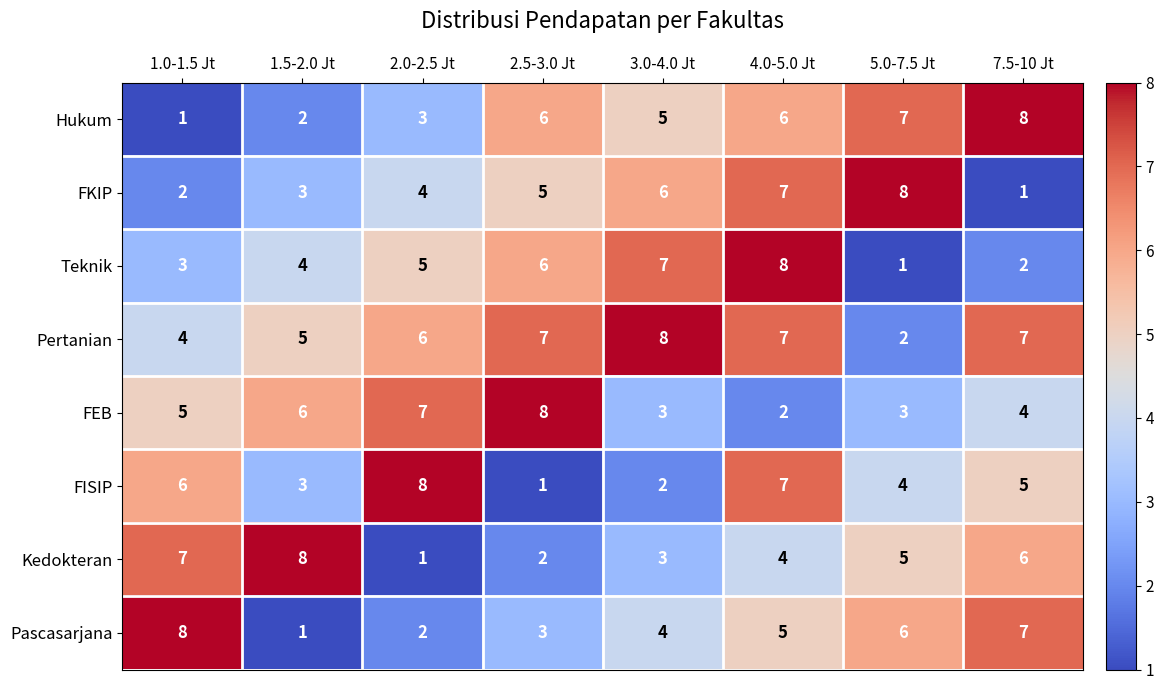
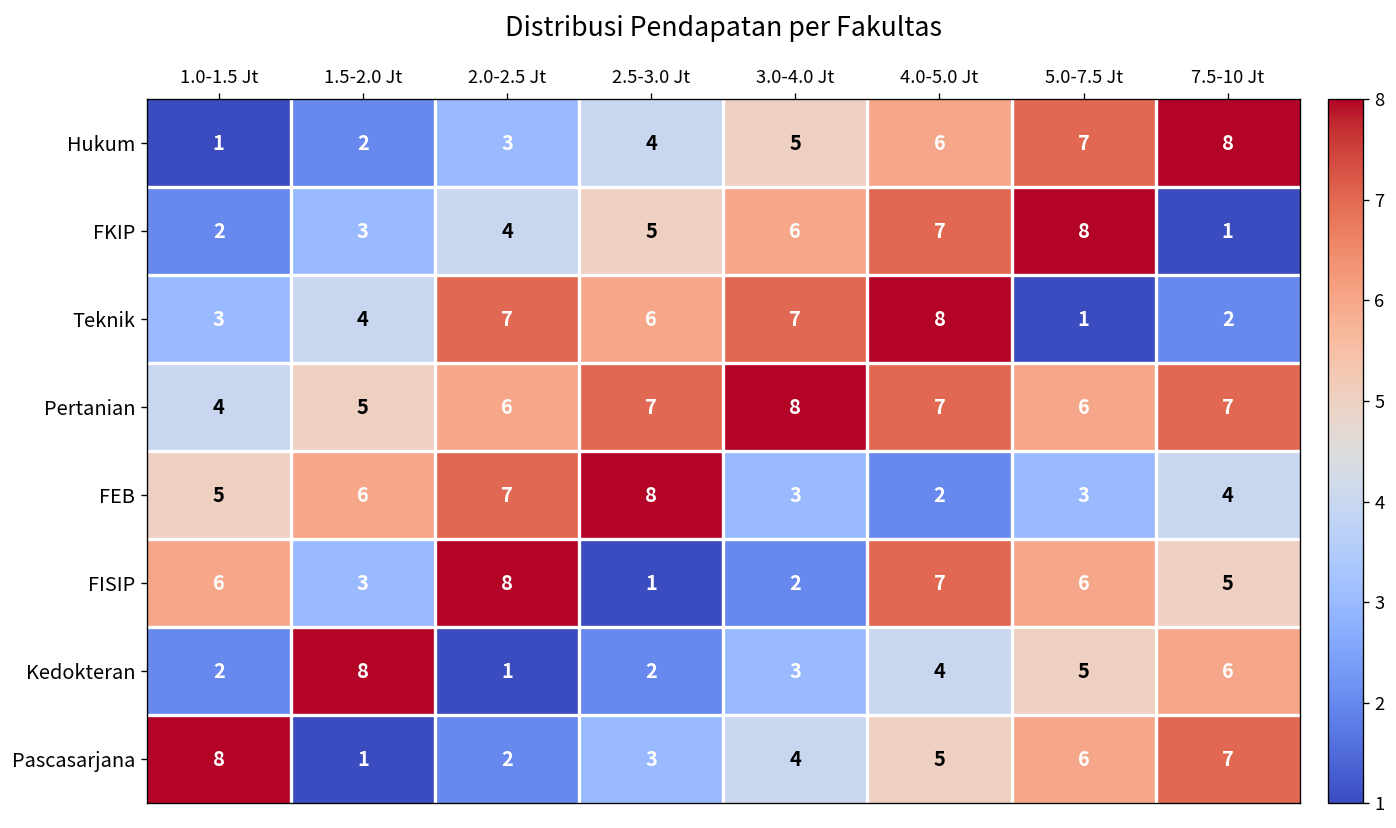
  {
    "Hukum": {
      "1.0-1.5 Jt": 1,
      "1.5-2.0 Jt": 2,
      "2.0-2.5 Jt": 3,
-     "2.5-3.0 Jt": 6,
+     "2.5-3.0 Jt": 4,
      "3.0-4.0 Jt": 5,
      "4.0-5.0 Jt": 6,
      "5.0-7.5 Jt": 7,
      "7.5-10 Jt": 8
    },
    "FKIP": {
      "1.0-1.5 Jt": 2,
      "1.5-2.0 Jt": 3,
      "2.0-2.5 Jt": 4,
      "2.5-3.0 Jt": 5,
      "3.0-4.0 Jt": 6,
      "4.0-5.0 Jt": 7,
      "5.0-7.5 Jt": 8,
      "7.5-10 Jt": 1
    },
    "Teknik": {
      "1.0-1.5 Jt": 3,
      "1.5-2.0 Jt": 4,
-     "2.0-2.5 Jt": 5,
+     "2.0-2.5 Jt": 7,
      "2.5-3.0 Jt": 6,
      "3.0-4.0 Jt": 7,
      "4.0-5.0 Jt": 8,
      "5.0-7.5 Jt": 1,
      "7.5-10 Jt": 2
    },
    "Pertanian": {
      "1.0-1.5 Jt": 4,
      "1.5-2.0 Jt": 5,
      "2.0-2.5 Jt": 6,
      "2.5-3.0 Jt": 7,
      "3.0-4.0 Jt": 8,
      "4.0-5.0 Jt": 7,
-     "5.0-7.5 Jt": 2,
+     "5.0-7.5 Jt": 6,
      "7.5-10 Jt": 7
    },
    "FEB": {
      "1.0-1.5 Jt": 5,
      "1.5-2.0 Jt": 6,
      "2.0-2.5 Jt": 7,
      "2.5-3.0 Jt": 8,
      "3.0-4.0 Jt": 3,
      "4.0-5.0 Jt": 2,
      "5.0-7.5 Jt": 3,
      "7.5-10 Jt": 4
    },
    "FISIP": {
      "1.0-1.5 Jt": 6,
      "1.5-2.0 Jt": 3,
      "2.0-2.5 Jt": 8,
      "2.5-3.0 Jt": 1,
      "3.0-4.0 Jt": 2,
      "4.0-5.0 Jt": 7,
-     "5.0-7.5 Jt": 4,
+     "5.0-7.5 Jt": 6,
      "7.5-10 Jt": 5
    },
    "Kedokteran": {
-     "1.0-1.5 Jt": 7,
+     "1.0-1.5 Jt": 2,
      "1.5-2.0 Jt": 8,
      "2.0-2.5 Jt": 1,
      "2.5-3.0 Jt": 2,
      "3.0-4.0 Jt": 3,
      "4.0-5.0 Jt": 4,
      "5.0-7.5 Jt": 5,
      "7.5-10 Jt": 6
    },
    "Pascasarjana": {
      "1.0-1.5 Jt": 8,
      "1.5-2.0 Jt": 1,
      "2.0-2.5 Jt": 2,
      "2.5-3.0 Jt": 3,
      "3.0-4.0 Jt": 4,
      "4.0-5.0 Jt": 5,
      "5.0-7.5 Jt": 6,
      "7.5-10 Jt": 7
    }
  }
